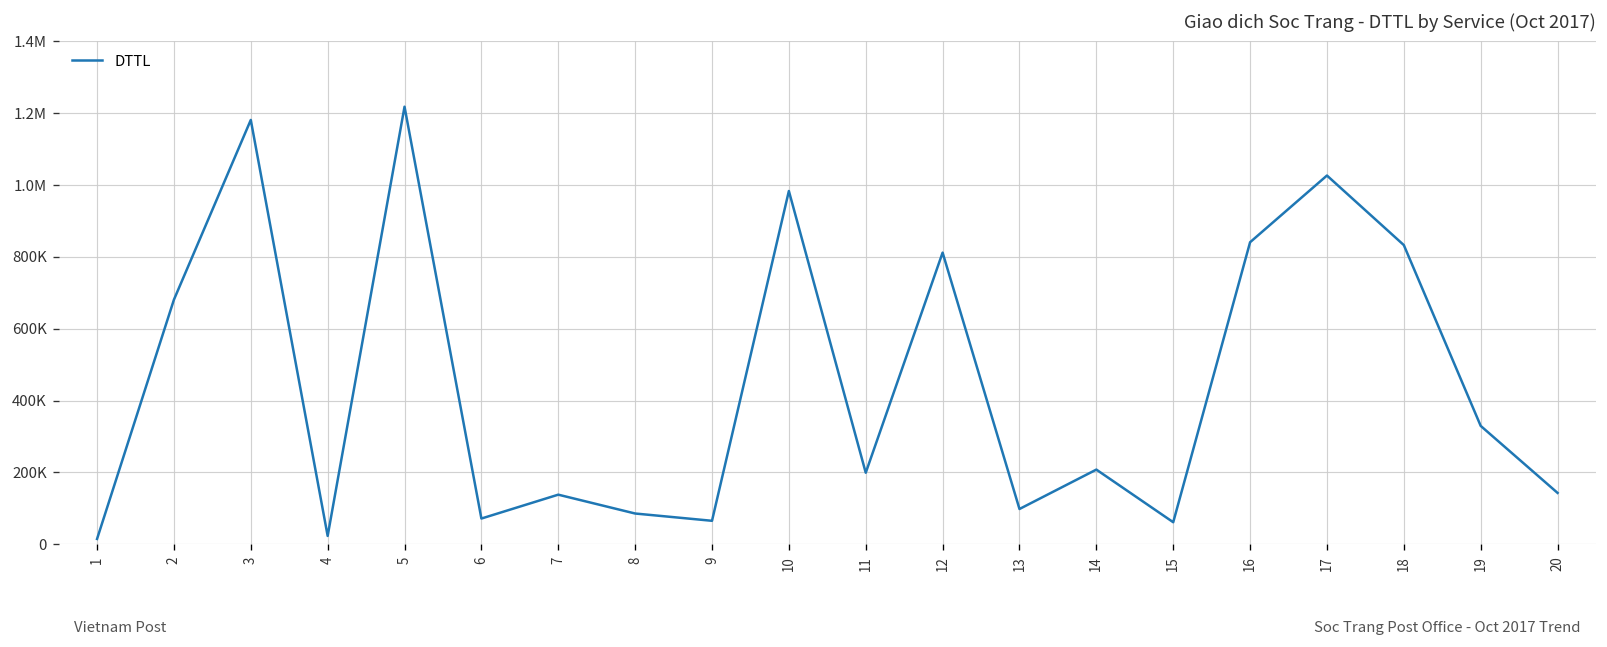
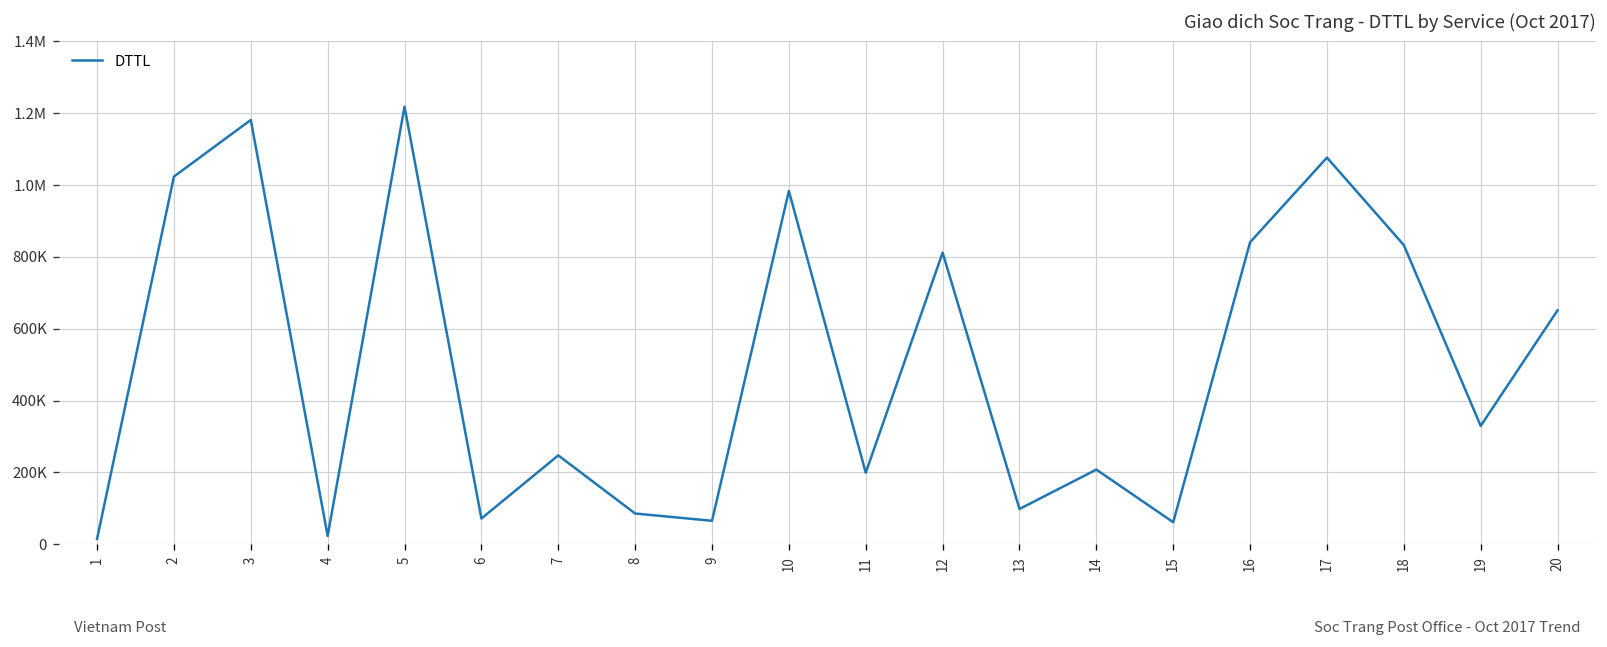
  {
    "1": 20000,
-   "2": 680000,
+   "2": 1020000,
    "3": 1180000,
    "4": 20000,
    "5": 1220000,
    "6": 70000,
-   "7": 140000,
+   "7": 250000,
    "8": 90000,
    "9": 70000,
    "10": 980000,
    "11": 200000,
    "12": 810000,
    "13": 100000,
    "14": 210000,
    "15": 60000,
    "16": 840000,
-   "17": 1030000,
+   "17": 1080000,
    "18": 830000,
    "19": 330000,
-   "20": 140000
+   "20": 650000
  }
